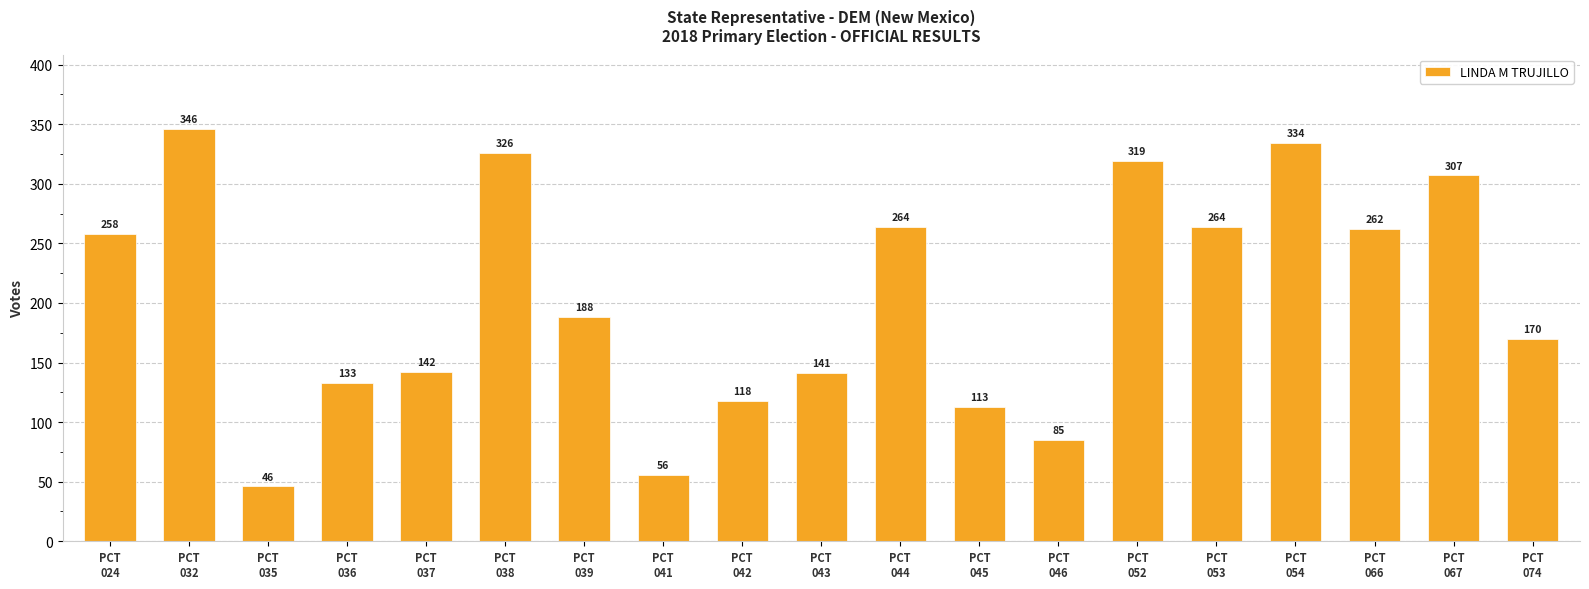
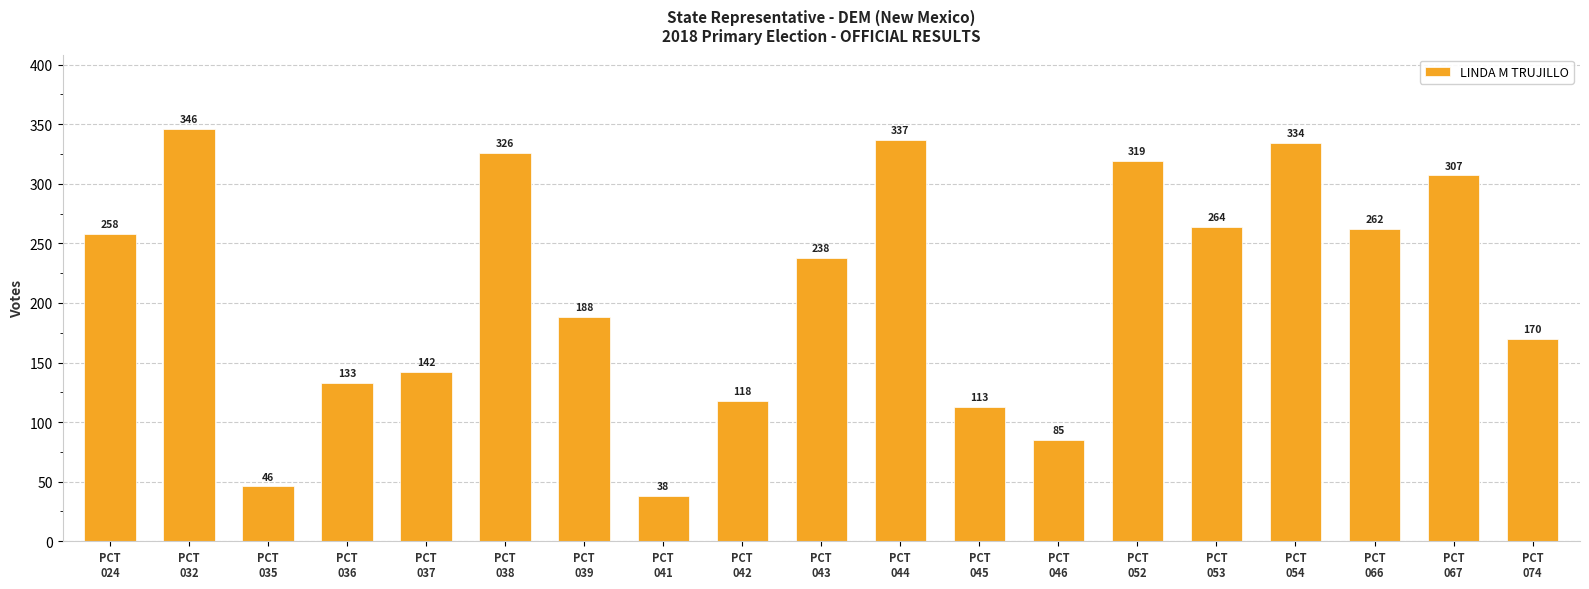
  {
    "PCT 024": 258,
    "PCT 032": 346,
    "PCT 035": 46,
    "PCT 036": 133,
    "PCT 037": 142,
    "PCT 038": 326,
    "PCT 039": 188,
-   "PCT 041": 56,
+   "PCT 041": 38,
    "PCT 042": 118,
-   "PCT 043": 141,
-   "PCT 044": 264,
+   "PCT 043": 238,
+   "PCT 044": 337,
    "PCT 045": 113,
    "PCT 046": 85,
    "PCT 052": 319,
    "PCT 053": 264,
    "PCT 054": 334,
    "PCT 066": 262,
    "PCT 067": 307,
    "PCT 074": 170
  }
